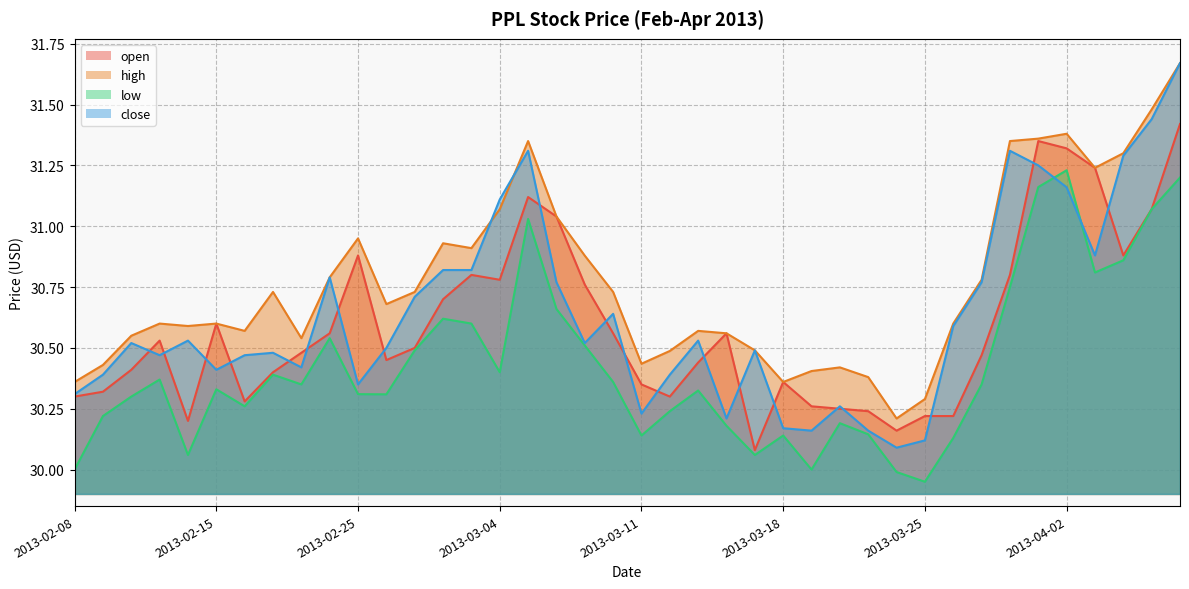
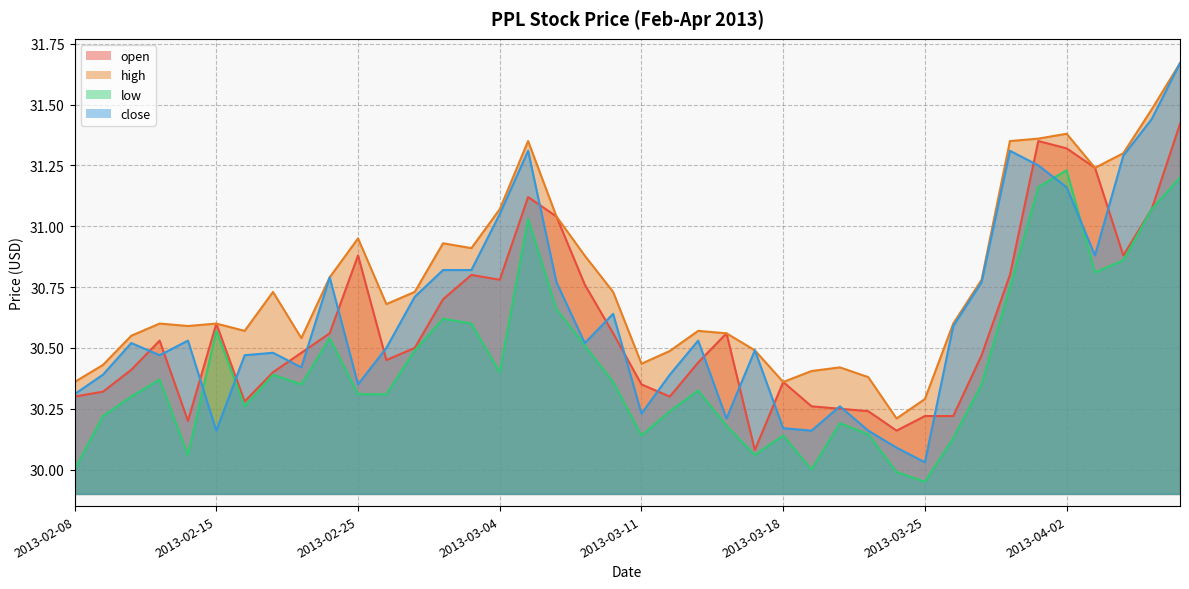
  {
    "low": {
      "2013-02-08": 30.00,
-     "2013-02-15": 30.33,
+     "2013-02-15": 30.57,
      "2013-02-25": 30.31,
      "2013-03-04": 30.40,
      "2013-03-11": 30.14,
      "2013-03-18": 30.14,
      "2013-03-25": 29.95,
      "2013-04-02": 31.23
    },
    "close": {
-     "2013-02-15": 30.41,
+     "2013-02-15": 30.16,
      "2013-02-25": 30.35,
-     "2013-03-04": 31.11,
+     "2013-03-04": 31.05,
      "2013-03-11": 30.23,
      "2013-03-18": 30.17,
-     "2013-03-25": 30.12,
+     "2013-03-25": 30.03,
      "2013-04-02": 31.16
    }
  }
